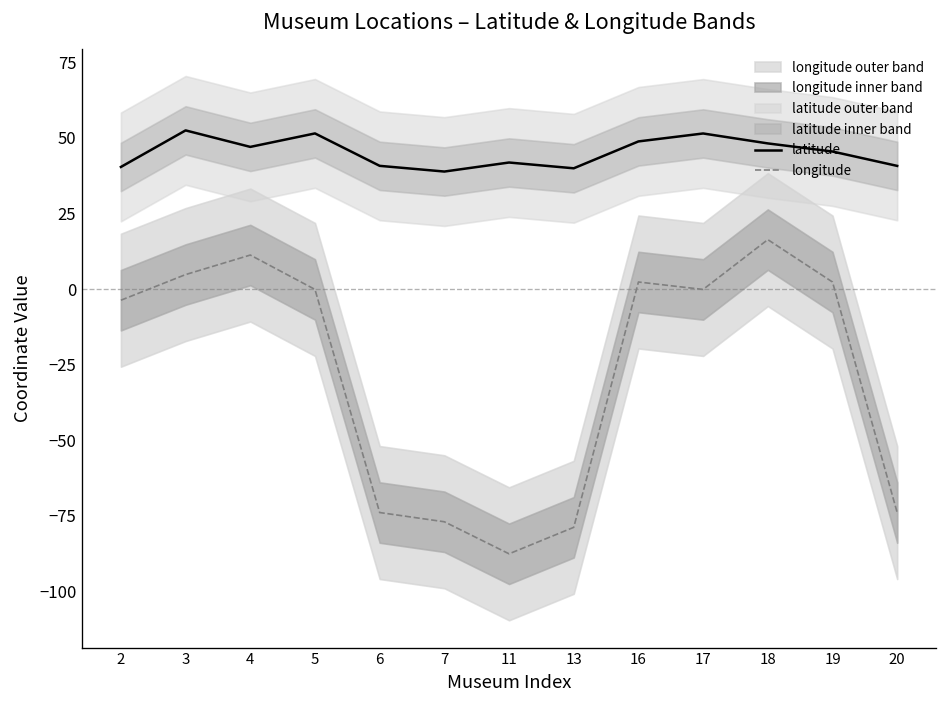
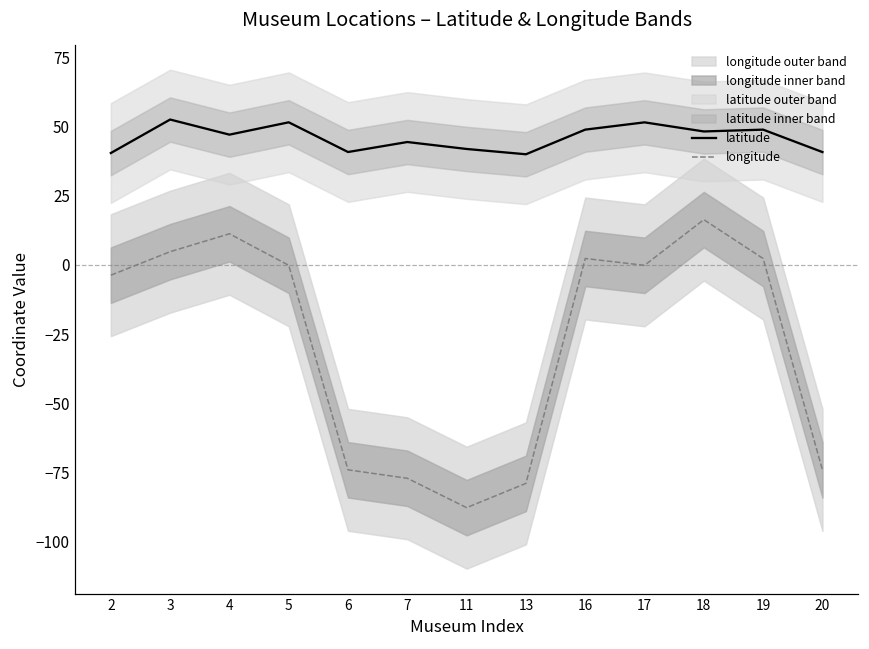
  {
    "latitude": {
      "2": 40,
      "3": 53,
      "4": 47,
      "5": 52,
      "6": 41,
-     "7": 39,
+     "7": 44,
      "11": 42,
      "13": 40,
      "16": 49,
      "17": 51,
      "18": 48,
-     "19": 46,
+     "19": 49,
      "20": 41
    },
    "longitude": {
      "2": -4,
      "3": 5,
      "4": 11,
      "5": 0,
      "6": -74,
      "7": -77,
      "11": -88,
      "13": -79,
      "16": 2,
      "17": 0,
      "18": 16,
      "19": 2,
      "20": -74
    }
  }
